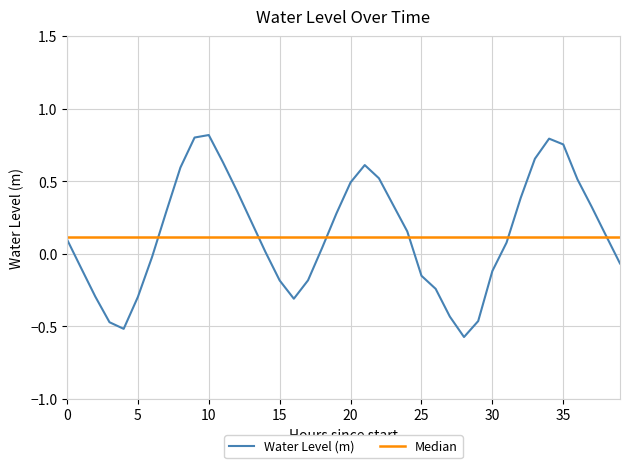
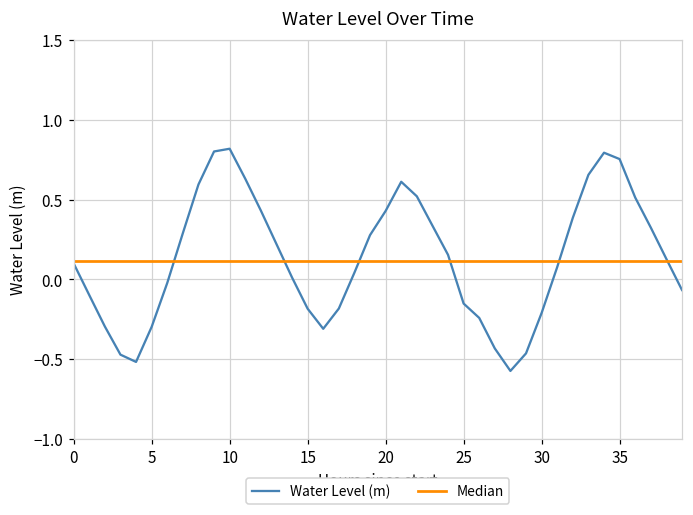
  {
    "0": 0.10,
    "5": -0.30,
    "10": 0.82,
    "15": -0.18,
-   "20": 0.49,
+   "20": 0.43,
    "25": -0.15,
-   "30": -0.12,
+   "30": -0.21,
    "35": 0.75
  }
